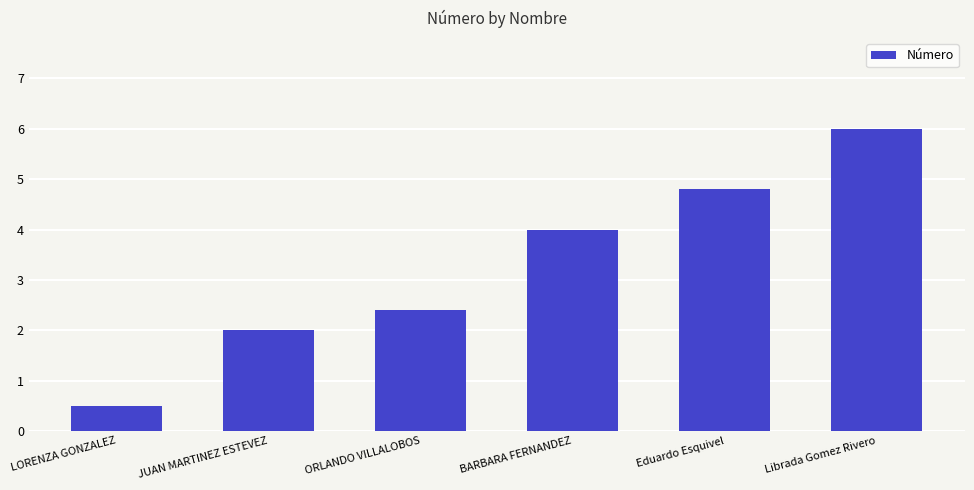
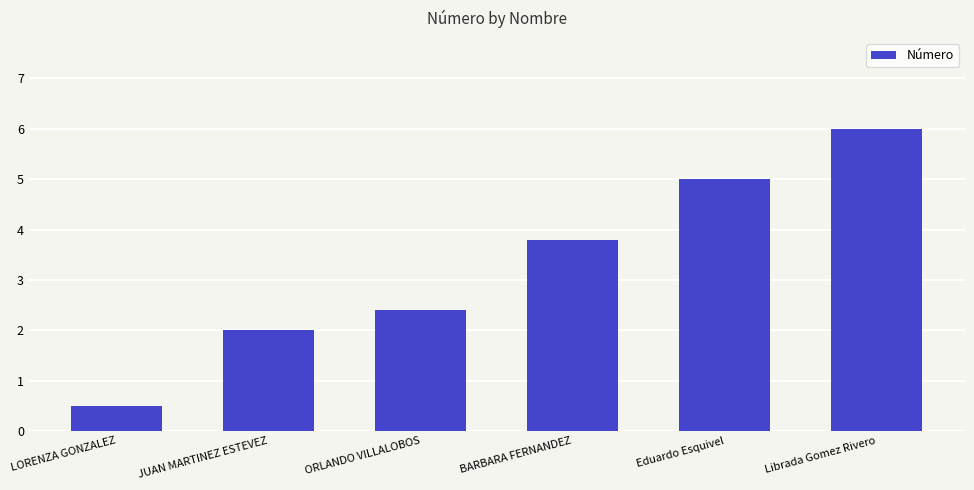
  {
    "LORENZA GONZALEZ": 0.5,
    "JUAN MARTINEZ ESTEVEZ": 2.0,
    "ORLANDO VILLALOBOS": 2.4,
-   "BARBARA FERNANDEZ": 4.0,
-   "Eduardo Esquivel": 4.8,
+   "BARBARA FERNANDEZ": 3.8,
+   "Eduardo Esquivel": 5.0,
    "Librada Gomez Rivero": 6.0
  }
